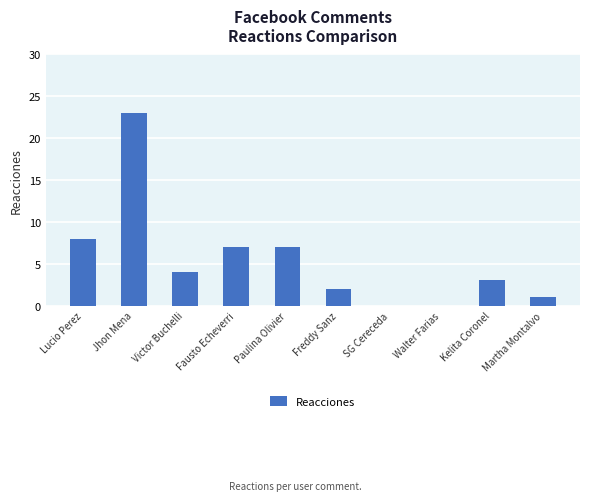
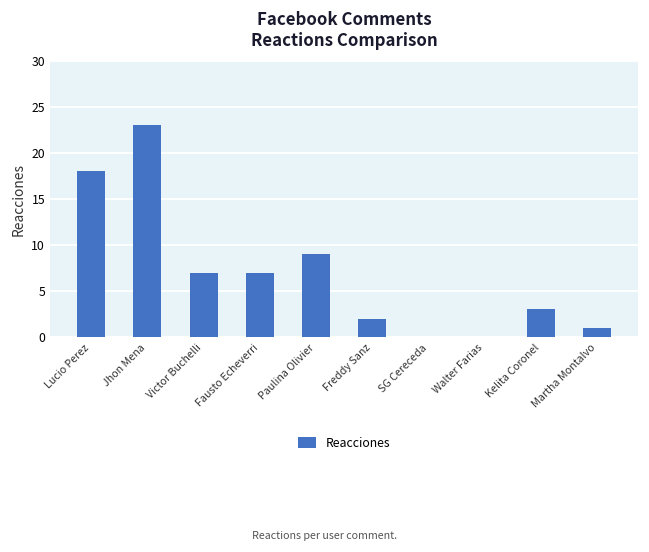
  {
-   "Lucio Perez": 8,
+   "Lucio Perez": 18,
    "Jhon Mena": 23,
-   "Victor Buchelli": 4,
+   "Victor Buchelli": 7,
    "Fausto Echeverri": 7,
-   "Paulina Olivier": 7,
+   "Paulina Olivier": 9,
    "Freddy Sanz": 2,
    "SG Cereceda": 0,
    "Walter Farias": 0,
    "Kelita Coronel": 3,
    "Martha Montalvo": 1
  }
